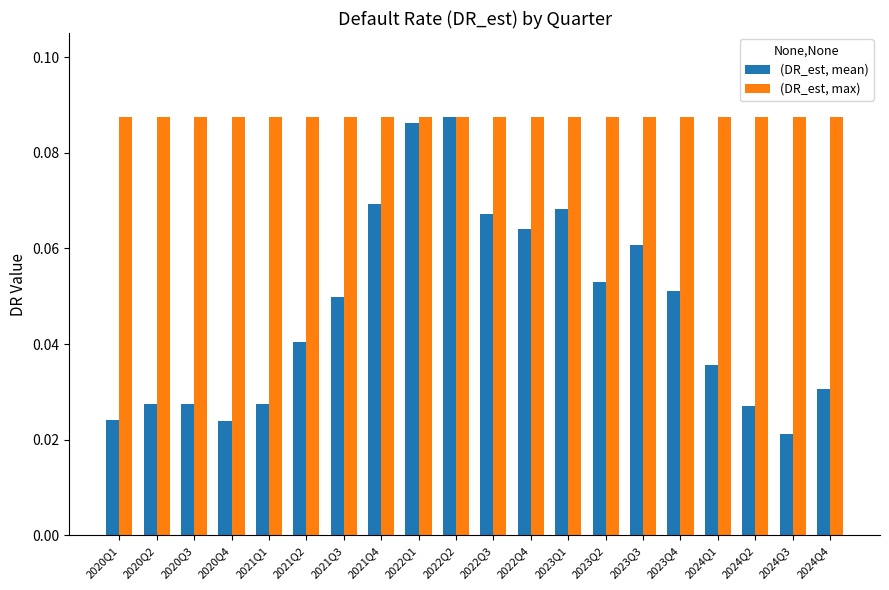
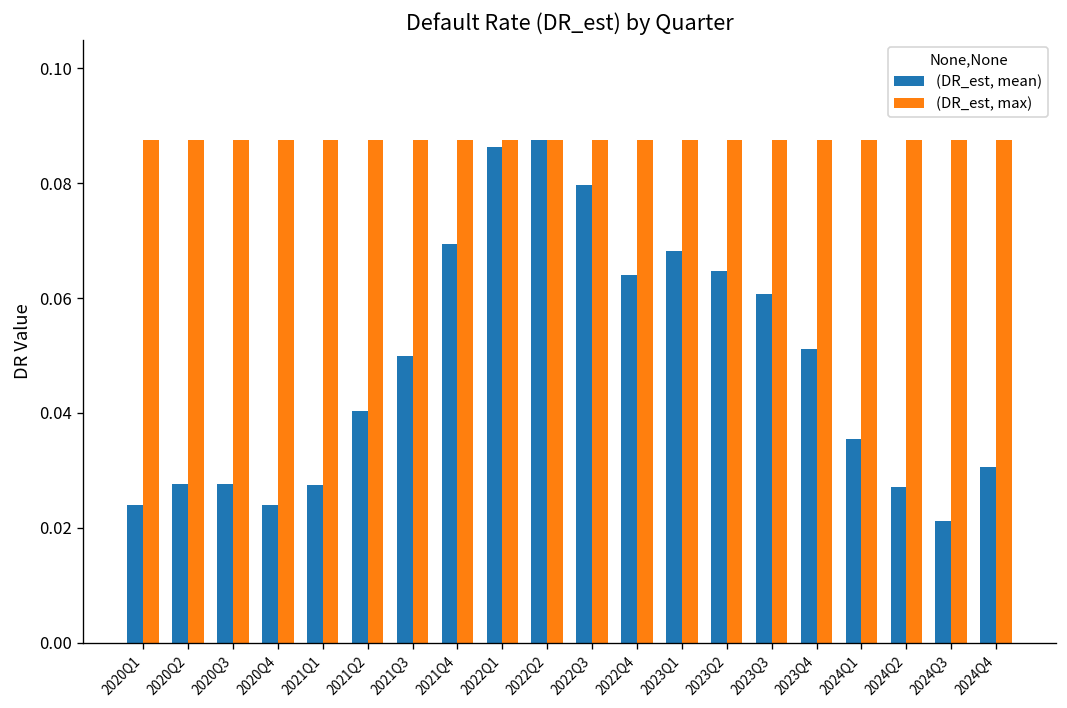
  {
    "(DR_est, mean)": {
      "2020Q1": 0.024,
      "2020Q2": 0.028,
      "2020Q3": 0.028,
      "2020Q4": 0.024,
      "2021Q1": 0.027,
      "2021Q2": 0.040,
      "2021Q3": 0.050,
      "2021Q4": 0.069,
      "2022Q1": 0.086,
      "2022Q2": 0.088,
-     "2022Q3": 0.067,
+     "2022Q3": 0.080,
      "2022Q4": 0.064,
      "2023Q1": 0.068,
-     "2023Q2": 0.053,
+     "2023Q2": 0.065,
      "2023Q3": 0.061,
      "2023Q4": 0.051,
      "2024Q1": 0.036,
      "2024Q2": 0.027,
      "2024Q3": 0.021,
      "2024Q4": 0.031
    },
    "(DR_est, max)": {
      "2020Q1": 0.088,
      "2020Q2": 0.088,
      "2020Q3": 0.088,
      "2020Q4": 0.088,
      "2021Q1": 0.088,
      "2021Q2": 0.088,
      "2021Q3": 0.088,
      "2021Q4": 0.088,
      "2022Q1": 0.088,
      "2022Q2": 0.088,
      "2022Q3": 0.088,
      "2022Q4": 0.088,
      "2023Q1": 0.088,
      "2023Q2": 0.088,
      "2023Q3": 0.088,
      "2023Q4": 0.088,
      "2024Q1": 0.088,
      "2024Q2": 0.088,
      "2024Q3": 0.088,
      "2024Q4": 0.088
    }
  }
